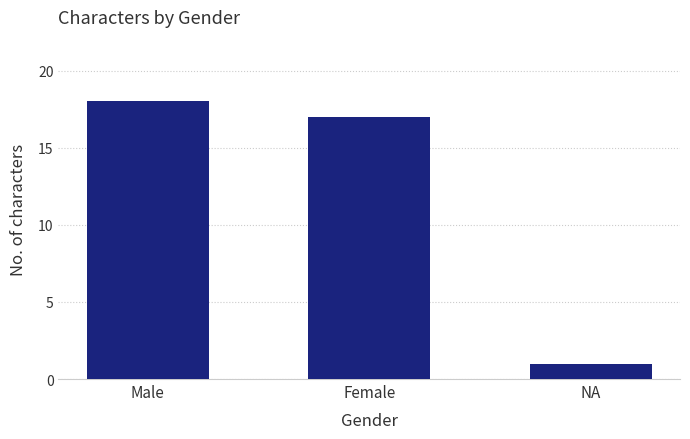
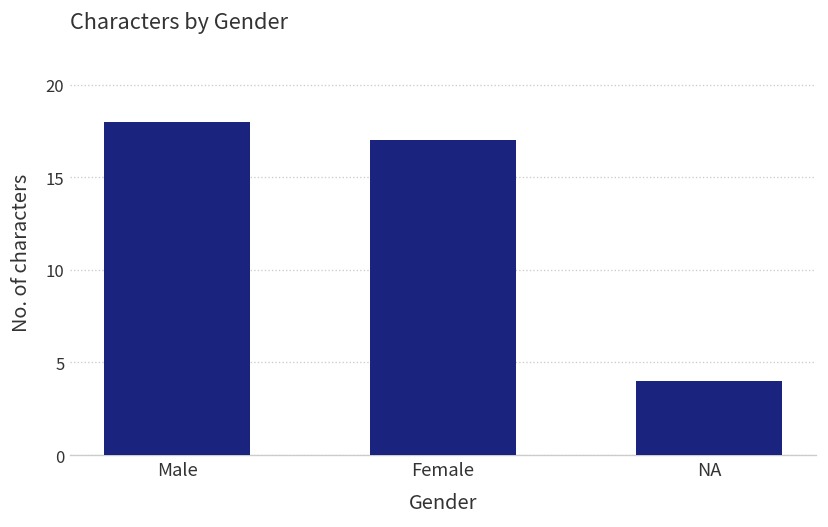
  {
    "Male": 18,
    "Female": 17,
-   "NA": 1
+   "NA": 4
  }
